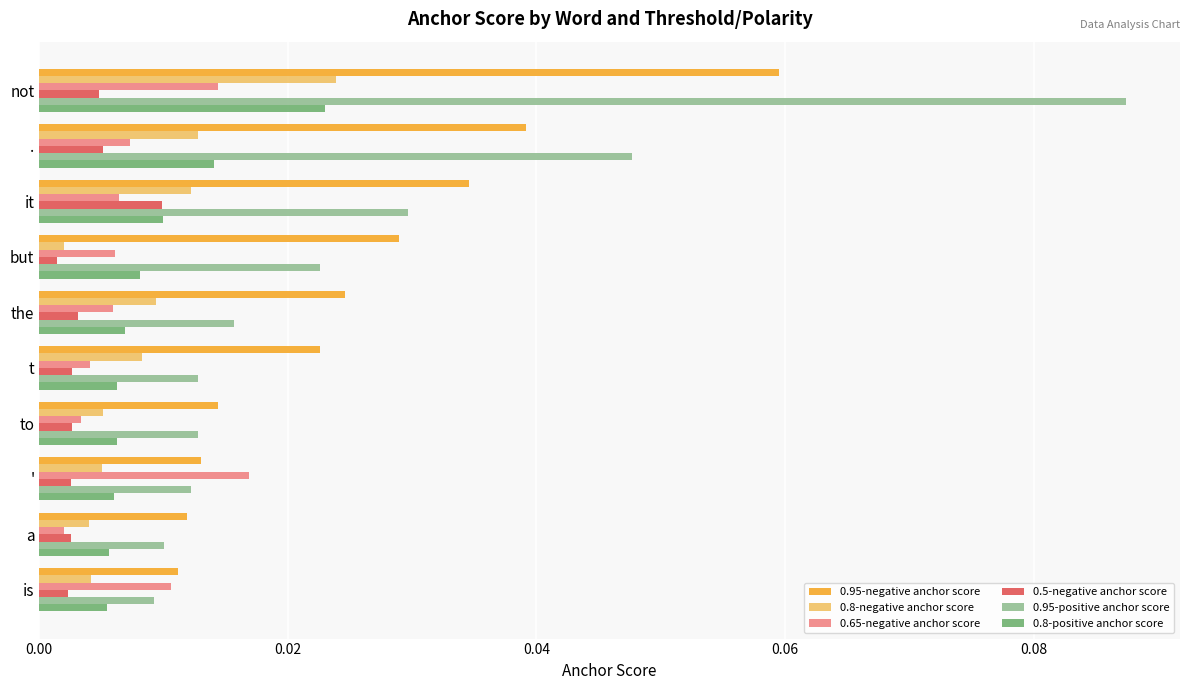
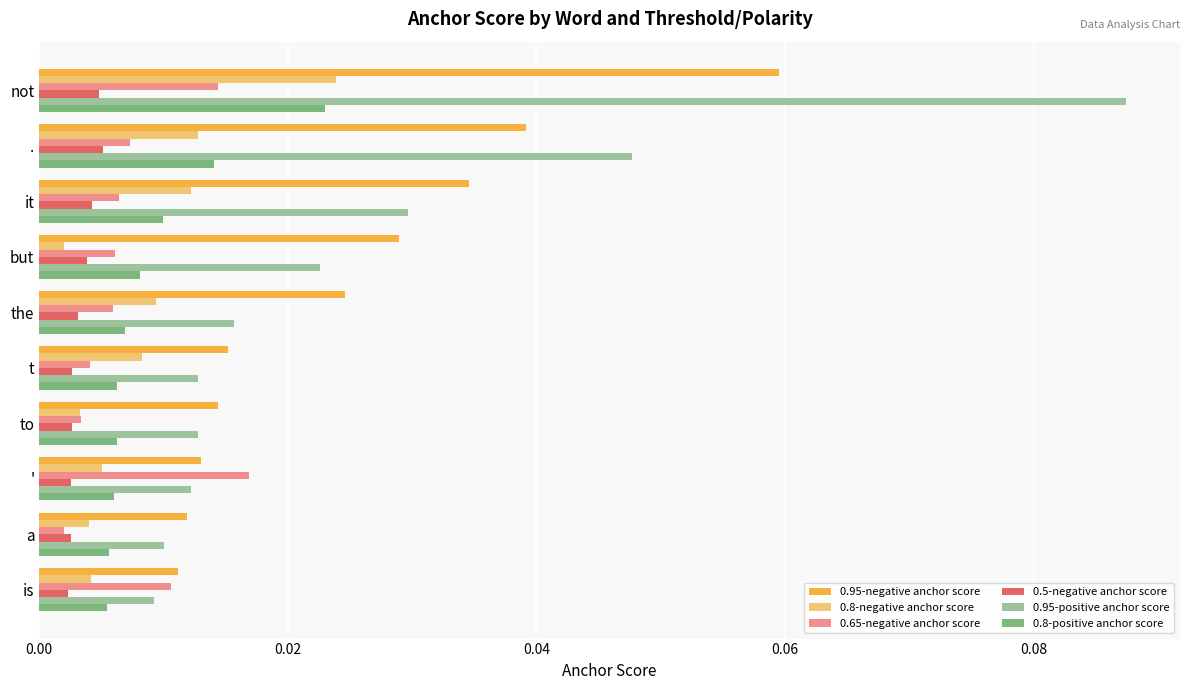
  {
    "0.95-negative anchor score": {
      "not": 0.0595,
      ".": 0.0392,
      "it": 0.0346,
      "but": 0.0290,
      "the": 0.0246,
-     "t": 0.0226,
+     "t": 0.0152,
      "to": 0.0144,
      "'": 0.0130,
      "a": 0.0119,
      "is": 0.0111
    },
    "0.8-negative anchor score": {
      "not": 0.0239,
      ".": 0.0128,
      "it": 0.0122,
      "but": 0.0020,
      "the": 0.0094,
      "t": 0.0083,
-     "to": 0.0052,
+     "to": 0.0033,
      "'": 0.0051,
      "a": 0.0040,
      "is": 0.0042
    },
    "0.65-negative anchor score": {
      "not": 0.0144,
      ".": 0.0073,
      "it": 0.0064,
      "but": 0.0061,
      "the": 0.0059,
      "t": 0.0041,
      "to": 0.0033,
      "'": 0.0169,
      "a": 0.0020,
      "is": 0.0106
    },
    "0.5-negative anchor score": {
      "not": 0.0048,
      ".": 0.0051,
-     "it": 0.0099,
-     "but": 0.0014,
+     "it": 0.0043,
+     "but": 0.0039,
      "the": 0.0032,
      "t": 0.0027,
      "to": 0.0026,
      "'": 0.0026,
      "a": 0.0025,
      "is": 0.0023
    }
  }
